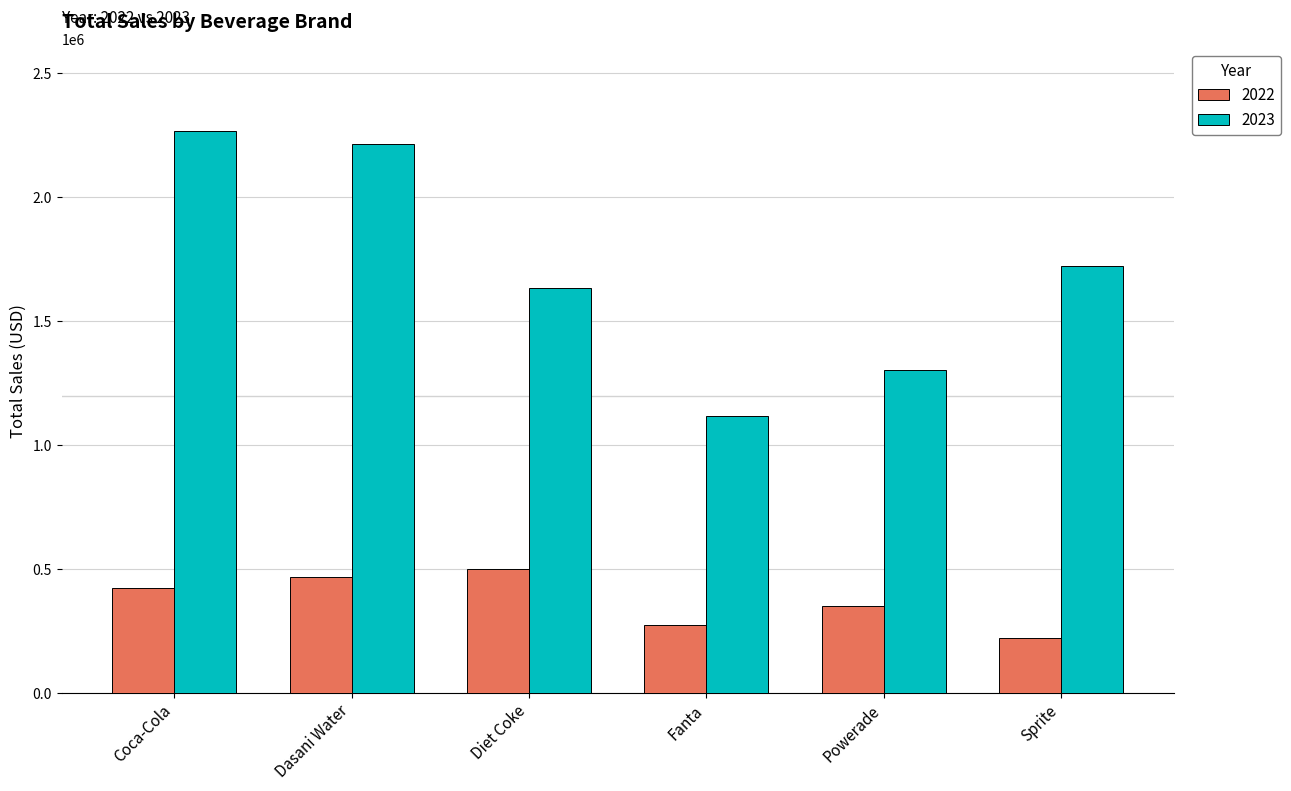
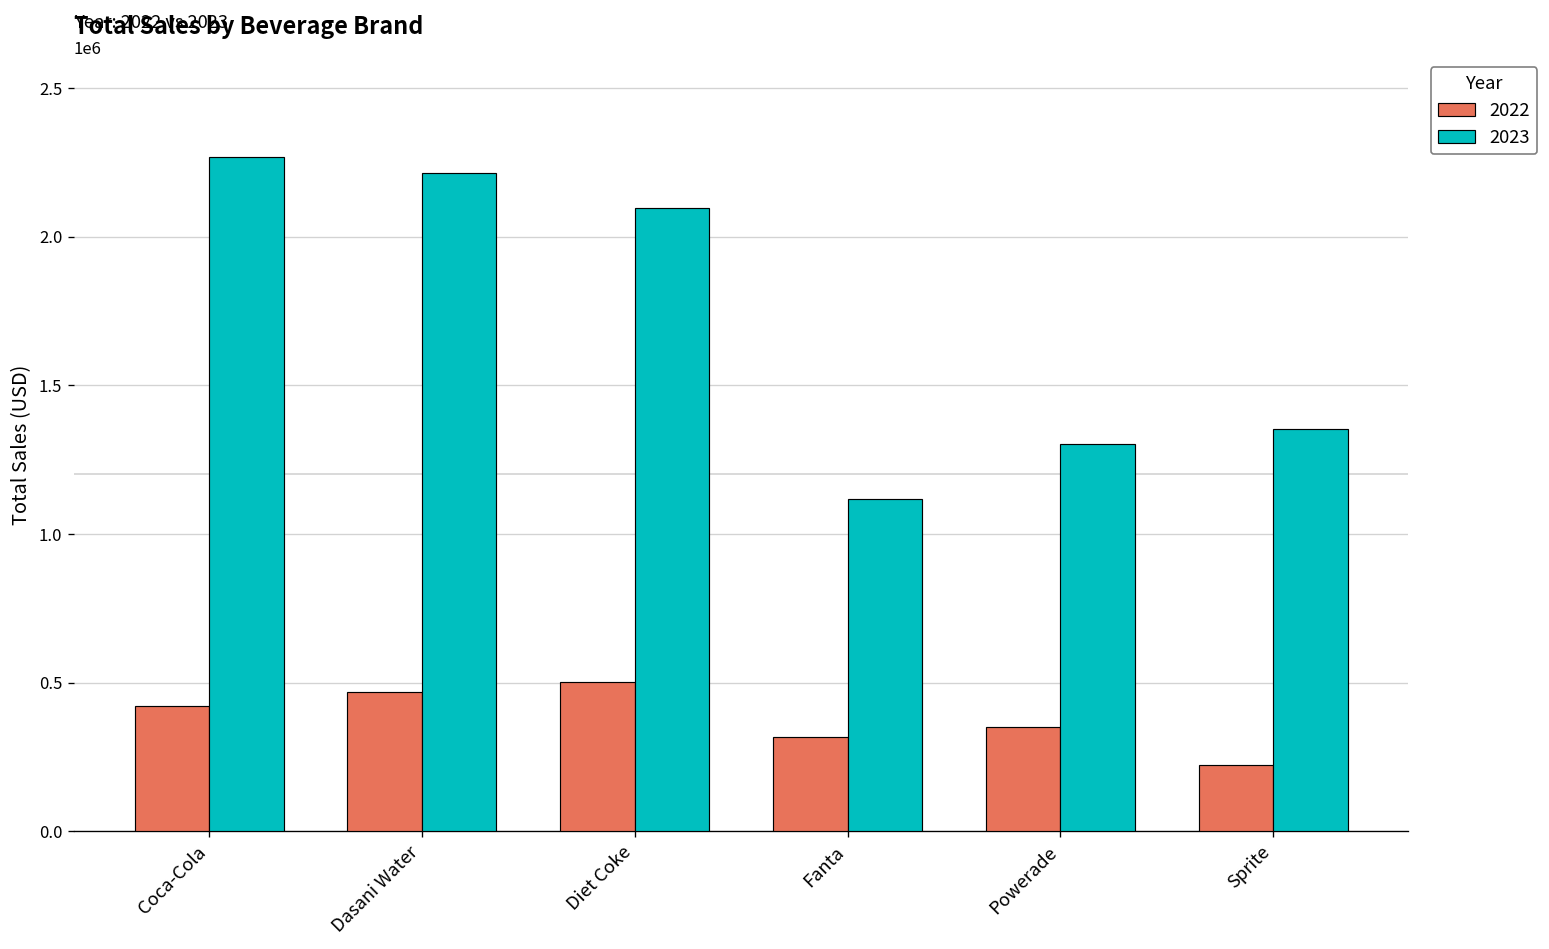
  {
    "2022": {
      "Coca-Cola": 420000,
      "Dasani Water": 470000,
      "Diet Coke": 500000,
-     "Fanta": 270000,
+     "Fanta": 320000,
      "Powerade": 350000,
      "Sprite": 220000
    },
    "2023": {
      "Coca-Cola": 2270000,
      "Dasani Water": 2210000,
-     "Diet Coke": 1630000,
+     "Diet Coke": 2090000,
      "Fanta": 1120000,
      "Powerade": 1300000,
-     "Sprite": 1720000
+     "Sprite": 1350000
    }
  }
